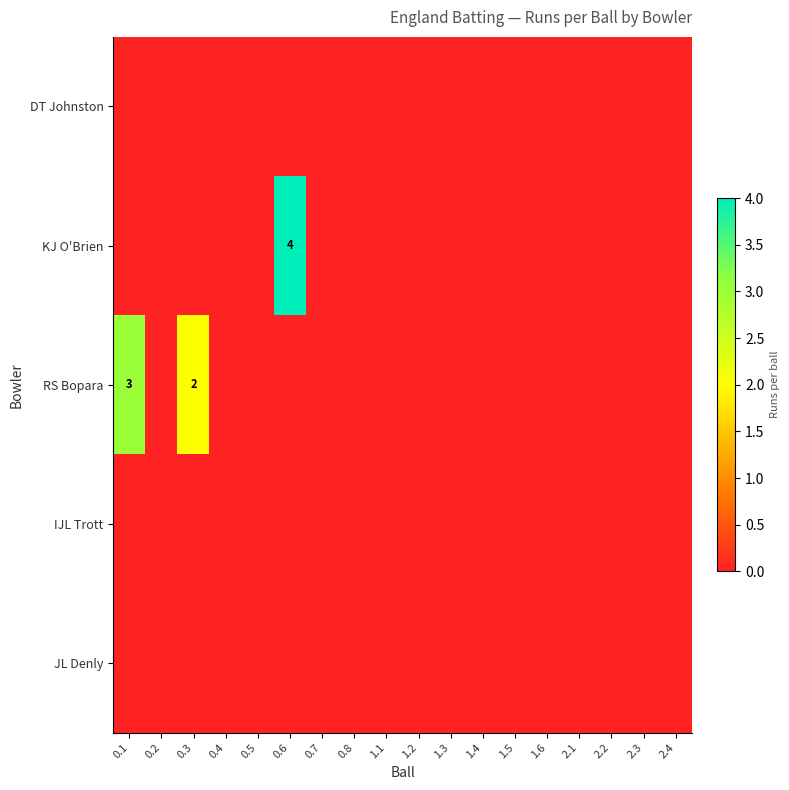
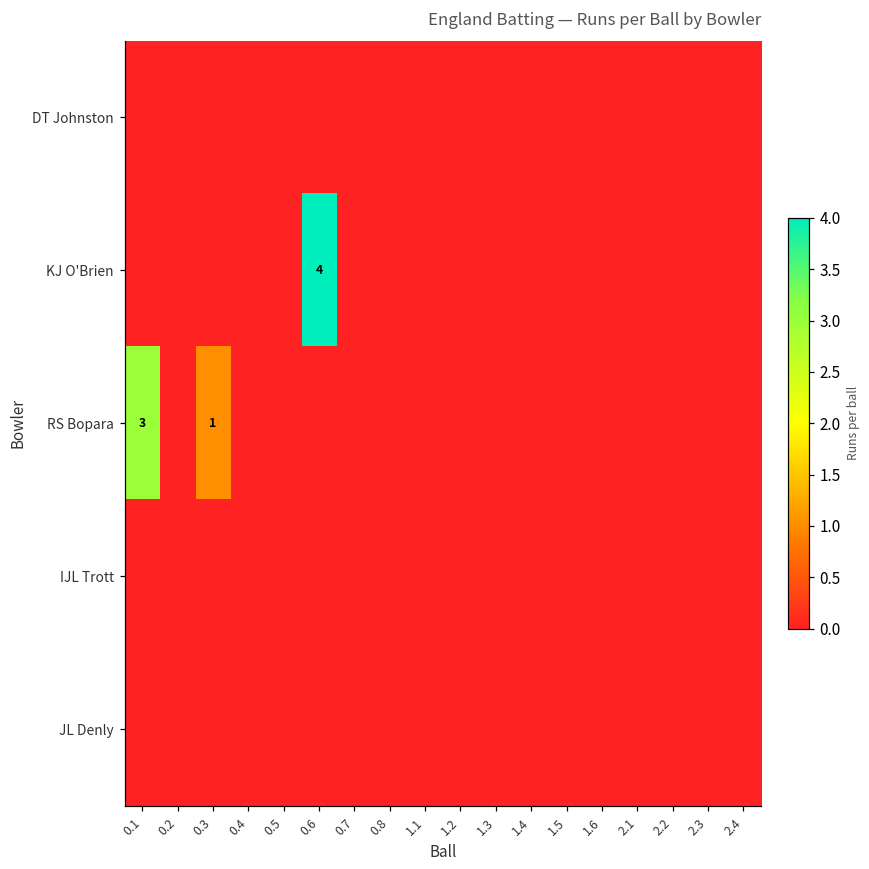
  {
    "KJ O'Brien": {
      "0.6": 4
    },
    "RS Bopara": {
      "0.1": 3,
-     "0.3": 2
+     "0.3": 1
    }
  }
